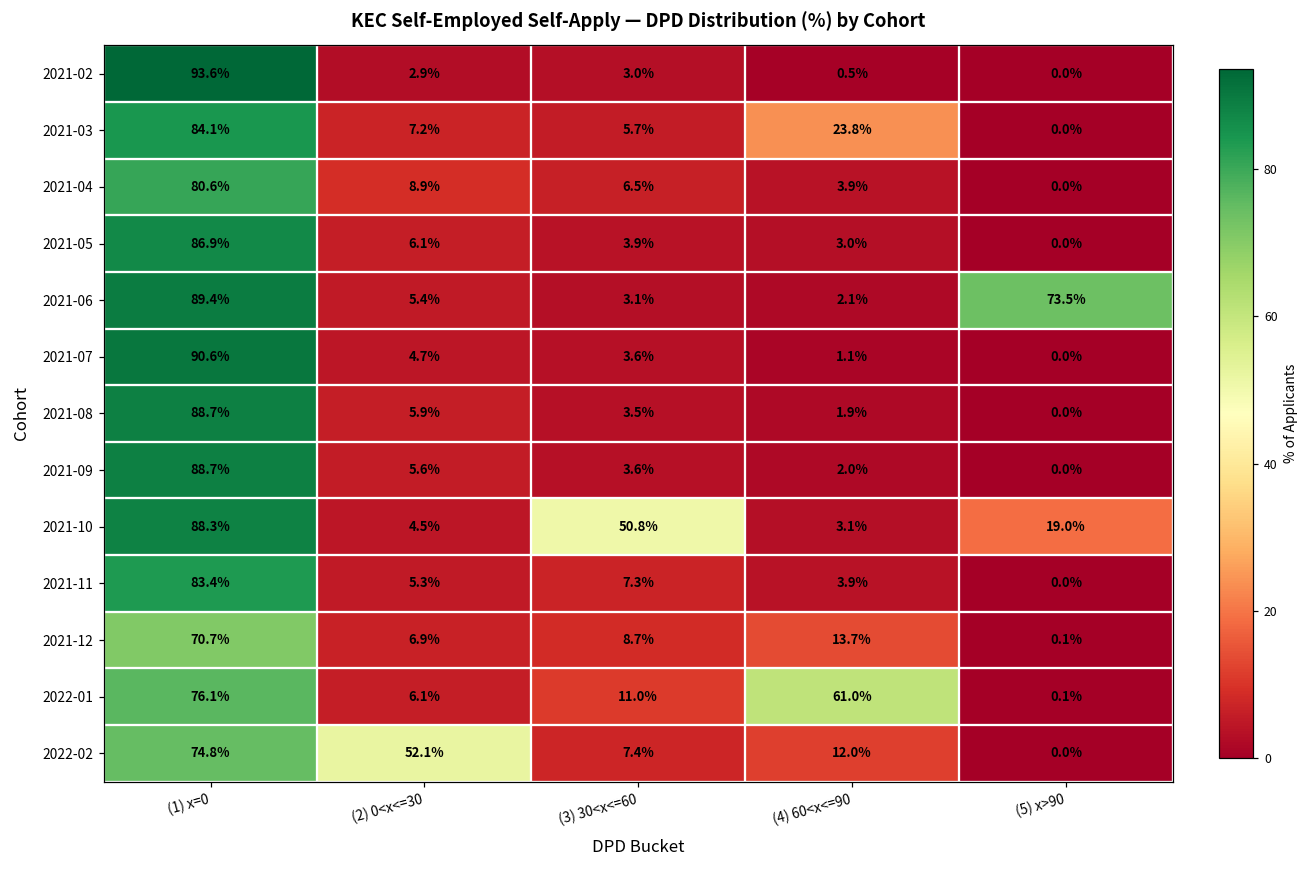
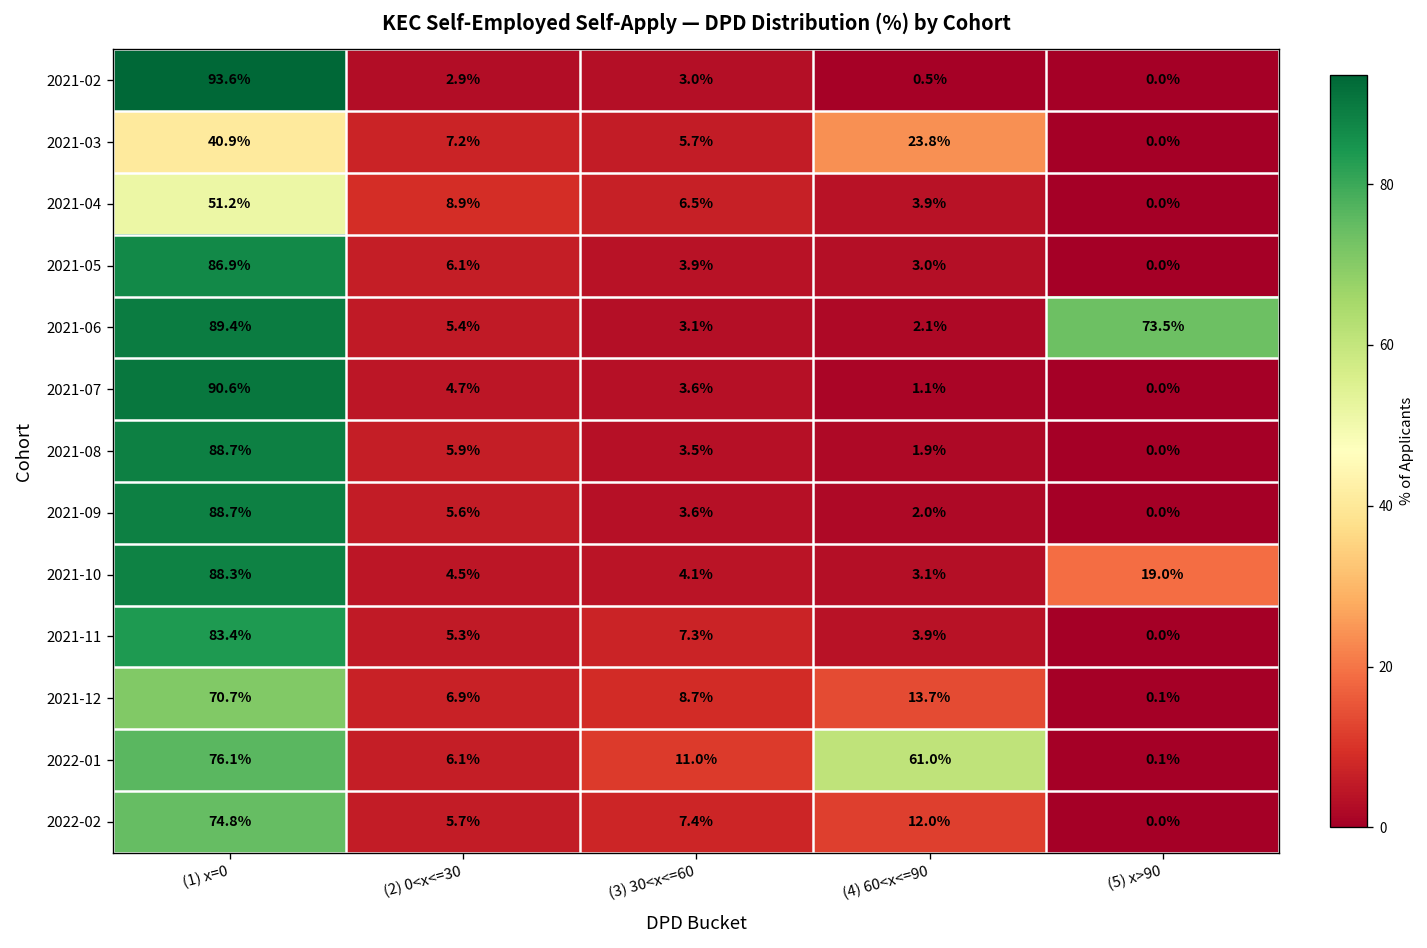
  {
    "2021-02": {
      "(1) x=0": "93.6%",
      "(2) 0<x<=30": "2.9%",
      "(3) 30<x<=60": "3.0%",
      "(4) 60<x<=90": "0.5%",
      "(5) x>90": "0.0%"
    },
    "2021-03": {
-     "(1) x=0": "84.1%",
+     "(1) x=0": "40.9%",
      "(2) 0<x<=30": "7.2%",
      "(3) 30<x<=60": "5.7%",
      "(4) 60<x<=90": "23.8%",
      "(5) x>90": "0.0%"
    },
    "2021-04": {
-     "(1) x=0": "80.6%",
+     "(1) x=0": "51.2%",
      "(2) 0<x<=30": "8.9%",
      "(3) 30<x<=60": "6.5%",
      "(4) 60<x<=90": "3.9%",
      "(5) x>90": "0.0%"
    },
    "2021-05": {
      "(1) x=0": "86.9%",
      "(2) 0<x<=30": "6.1%",
      "(3) 30<x<=60": "3.9%",
      "(4) 60<x<=90": "3.0%",
      "(5) x>90": "0.0%"
    },
    "2021-06": {
      "(1) x=0": "89.4%",
      "(2) 0<x<=30": "5.4%",
      "(3) 30<x<=60": "3.1%",
      "(4) 60<x<=90": "2.1%",
      "(5) x>90": "73.5%"
    },
    "2021-07": {
      "(1) x=0": "90.6%",
      "(2) 0<x<=30": "4.7%",
      "(3) 30<x<=60": "3.6%",
      "(4) 60<x<=90": "1.1%",
      "(5) x>90": "0.0%"
    },
    "2021-08": {
      "(1) x=0": "88.7%",
      "(2) 0<x<=30": "5.9%",
      "(3) 30<x<=60": "3.5%",
      "(4) 60<x<=90": "1.9%",
      "(5) x>90": "0.0%"
    },
    "2021-09": {
      "(1) x=0": "88.7%",
      "(2) 0<x<=30": "5.6%",
      "(3) 30<x<=60": "3.6%",
      "(4) 60<x<=90": "2.0%",
      "(5) x>90": "0.0%"
    },
    "2021-10": {
      "(1) x=0": "88.3%",
      "(2) 0<x<=30": "4.5%",
-     "(3) 30<x<=60": "50.8%",
+     "(3) 30<x<=60": "4.1%",
      "(4) 60<x<=90": "3.1%",
      "(5) x>90": "19.0%"
    },
    "2021-11": {
      "(1) x=0": "83.4%",
      "(2) 0<x<=30": "5.3%",
      "(3) 30<x<=60": "7.3%",
      "(4) 60<x<=90": "3.9%",
      "(5) x>90": "0.0%"
    },
    "2021-12": {
      "(1) x=0": "70.7%",
      "(2) 0<x<=30": "6.9%",
      "(3) 30<x<=60": "8.7%",
      "(4) 60<x<=90": "13.7%",
      "(5) x>90": "0.1%"
    },
    "2022-01": {
      "(1) x=0": "76.1%",
      "(2) 0<x<=30": "6.1%",
      "(3) 30<x<=60": "11.0%",
      "(4) 60<x<=90": "61.0%",
      "(5) x>90": "0.1%"
    },
    "2022-02": {
      "(1) x=0": "74.8%",
-     "(2) 0<x<=30": "52.1%",
+     "(2) 0<x<=30": "5.7%",
      "(3) 30<x<=60": "7.4%",
      "(4) 60<x<=90": "12.0%",
      "(5) x>90": "0.0%"
    }
  }
